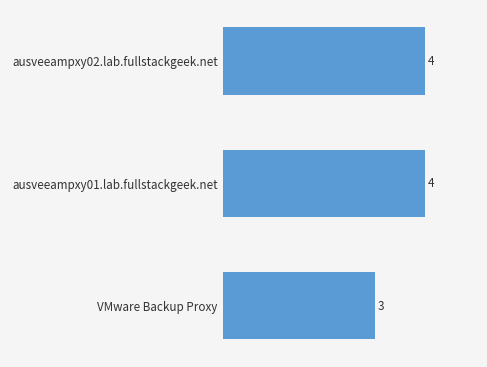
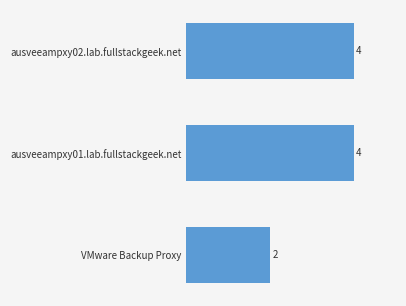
  {
    "ausveeampxy02.lab.fullstackgeek.net": 4,
    "ausveeampxy01.lab.fullstackgeek.net": 4,
-   "VMware Backup Proxy": 3
+   "VMware Backup Proxy": 2
  }
